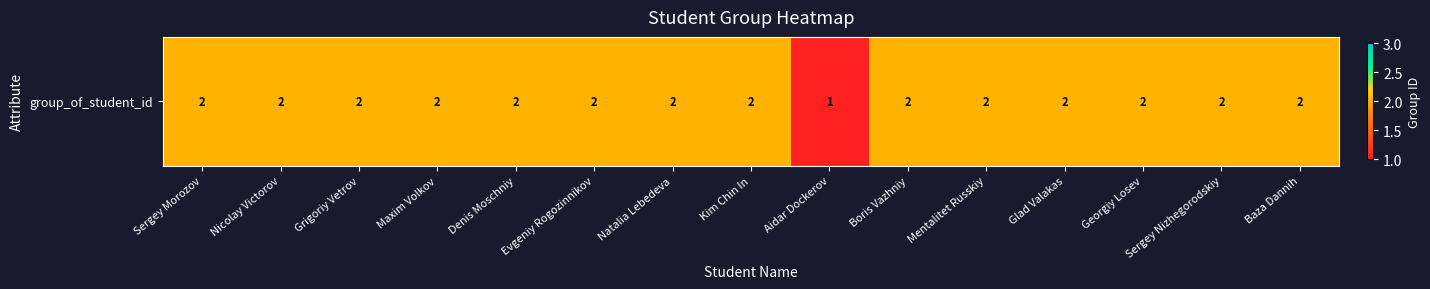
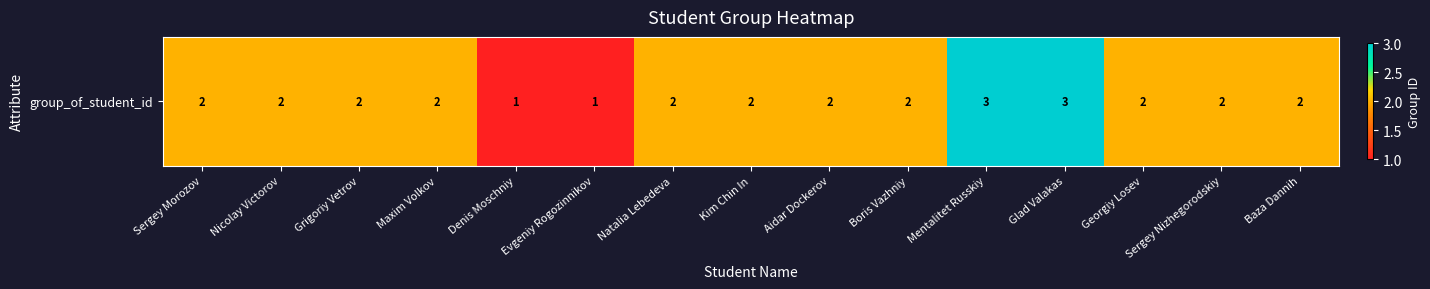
  {
    "group_of_student_id": {
      "Sergey Morozov": 2,
      "Nicolay Victorov": 2,
      "Grigoriy Vetrov": 2,
      "Maxim Volkov": 2,
-     "Denis Moschniy": 2,
-     "Evgeniy Rogozinnikov": 2,
+     "Denis Moschniy": 1,
+     "Evgeniy Rogozinnikov": 1,
      "Natalia Lebedeva": 2,
      "Kim Chin In": 2,
-     "Aidar Dockerov": 1,
+     "Aidar Dockerov": 2,
      "Boris Vazhniy": 2,
-     "Mentalitet Russkiy": 2,
-     "Glad Valakas": 2,
+     "Mentalitet Russkiy": 3,
+     "Glad Valakas": 3,
      "Georgiy Losev": 2,
      "Sergey Nizhegorodskiy": 2,
      "Baza Dannih": 2
    }
  }
